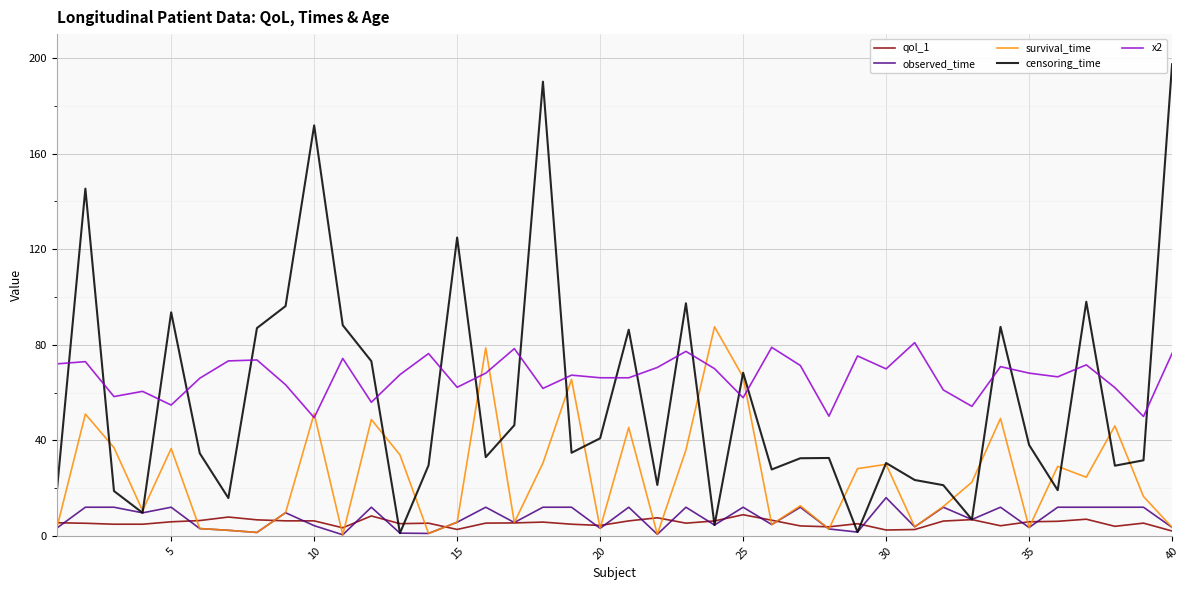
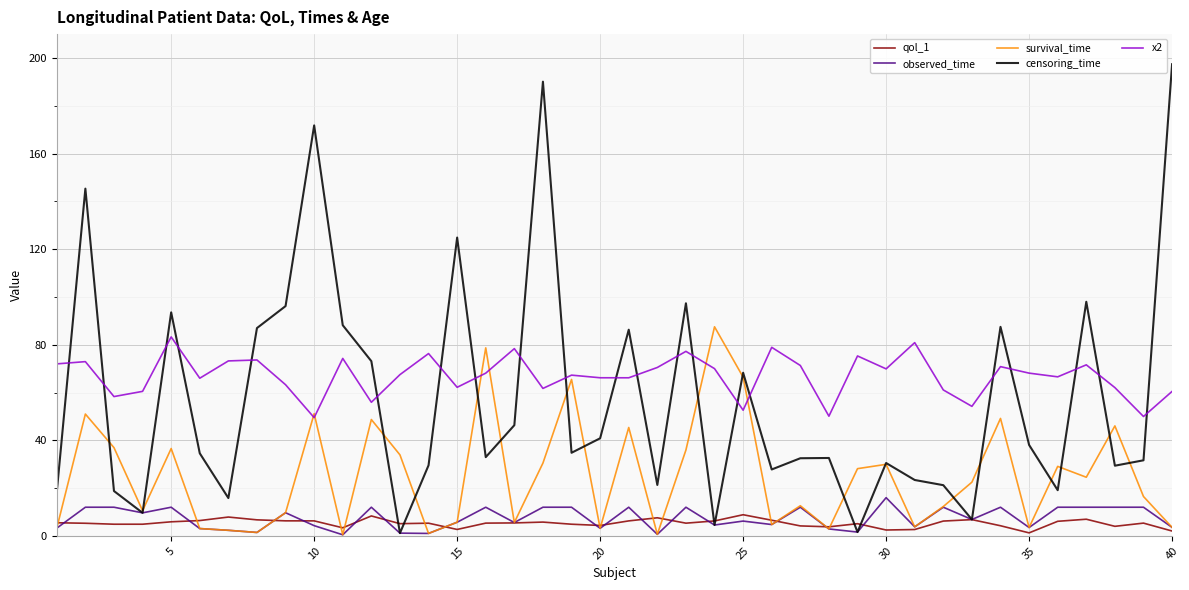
  {
    "qol_1": {
      "5": 6,
      "10": 6,
      "15": 3,
      "20": 4,
      "25": 9,
      "30": 2,
-     "35": 6,
+     "35": 1,
      "40": 2
    },
    "observed_time": {
      "5": 12,
      "10": 4,
-     "25": 12,
+     "25": 6,
      "30": 16
    },
    "survival_time": {
      "5": 37,
      "10": 51,
      "25": 66
    },
    "censoring_time": {
      "5": 94,
      "10": 172,
      "15": 125,
      "20": 41,
      "25": 68,
      "35": 38,
      "40": 197
    },
    "x2": {
-     "5": 55,
+     "5": 83,
      "10": 50,
      "15": 62,
      "20": 66,
-     "25": 58,
+     "25": 53,
      "30": 70,
      "35": 68,
-     "40": 76
+     "40": 60
    }
  }
